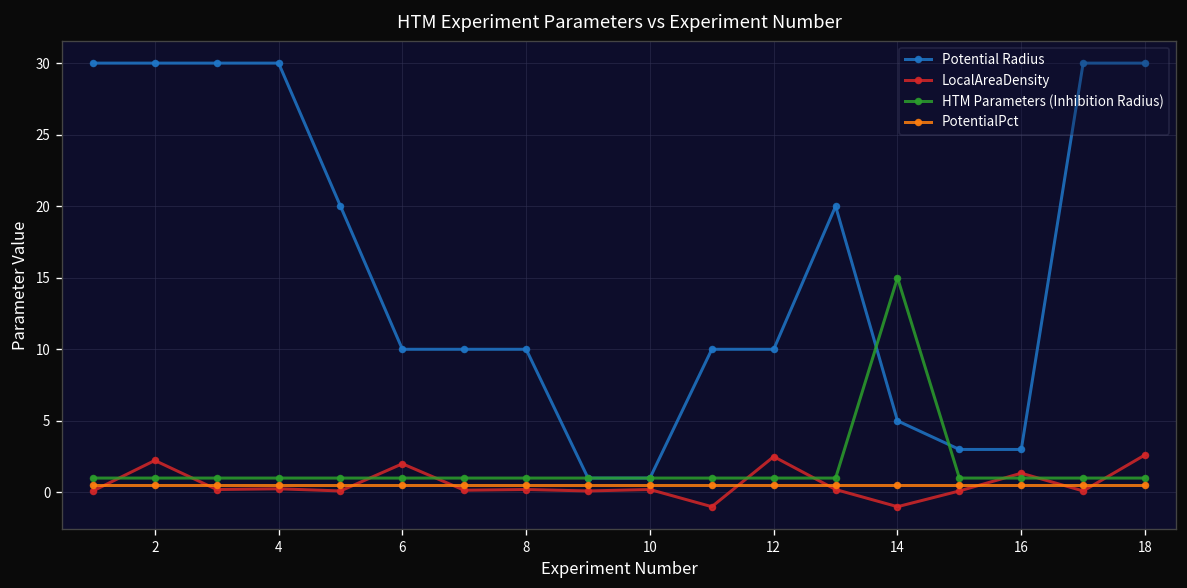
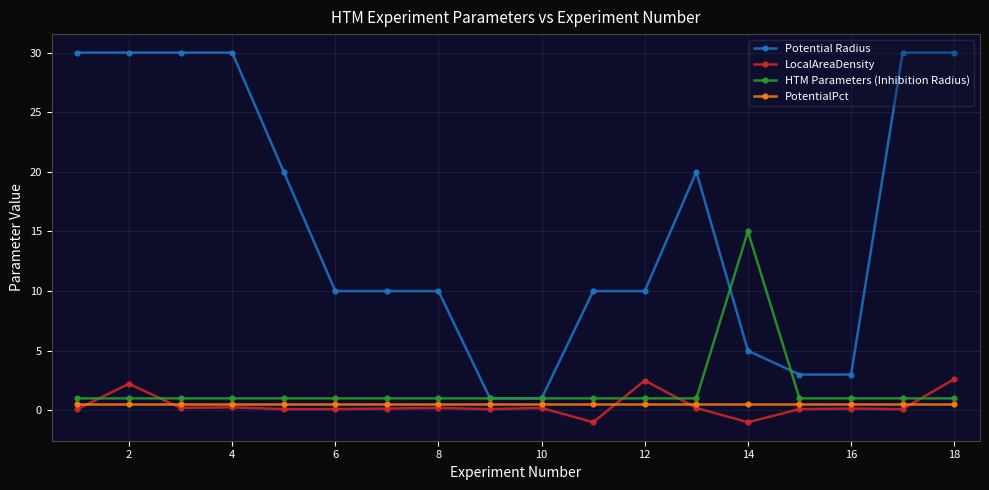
  {
    "Potential Radius": {
      "2": 30.0,
      "4": 30.0,
      "6": 10.0,
      "8": 10.0,
      "12": 10.0,
      "14": 5.0,
      "16": 3.0
    },
    "LocalAreaDensity": {
      "2": 2.2,
      "4": 0.3,
-     "6": 2.0,
+     "6": 0.1,
      "8": 0.2,
      "10": 0.2,
      "12": 2.5,
      "14": -1.0,
-     "16": 1.3,
+     "16": 0.2,
      "18": 2.6
    },
    "HTM Parameters (Inhibition Radius)": {
      "2": 1.0,
      "4": 1.0,
      "6": 1.0,
      "8": 1.0,
      "12": 1.0,
      "14": 15.0,
      "16": 1.0,
      "18": 1.0
    },
    "PotentialPct": {
      "2": 0.5,
      "4": 0.5,
      "6": 0.5,
      "8": 0.5,
      "10": 0.5,
      "12": 0.5,
      "14": 0.5,
      "16": 0.5,
      "18": 0.5
    }
  }
